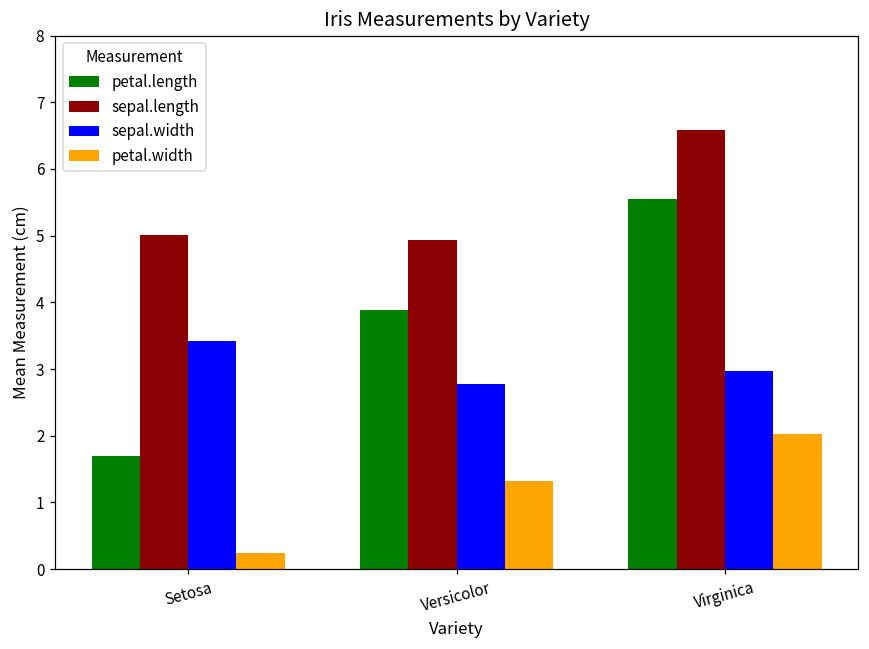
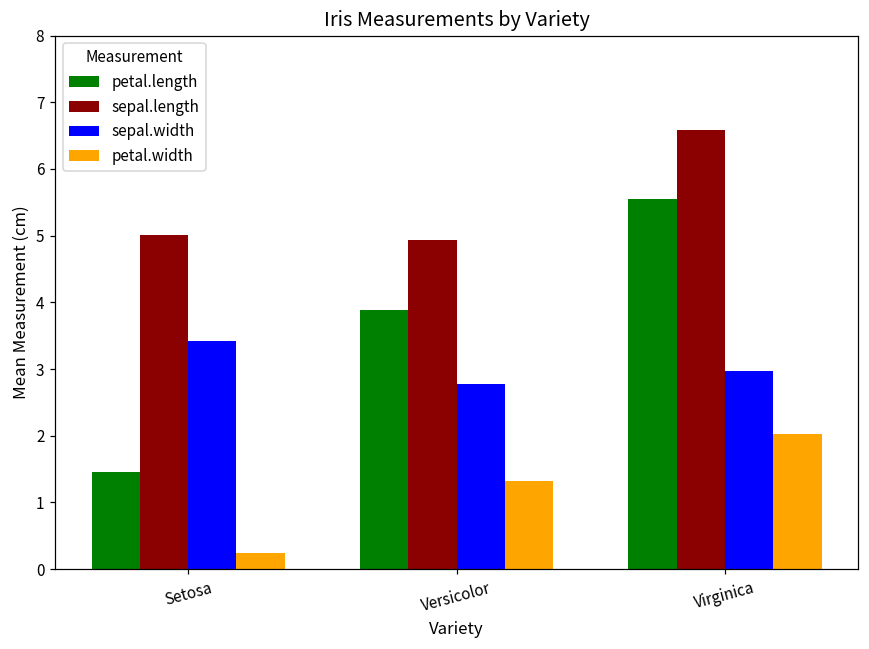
  {
    "petal.length": {
-     "Setosa": 1.7,
+     "Setosa": 1.5,
      "Versicolor": 3.9,
      "Virginica": 5.6
    },
    "sepal.length": {
      "Setosa": 5.0,
      "Versicolor": 4.9,
      "Virginica": 6.6
    },
    "sepal.width": {
      "Setosa": 3.4,
      "Versicolor": 2.8,
      "Virginica": 3.0
    },
    "petal.width": {
      "Setosa": 0.2,
      "Versicolor": 1.3,
      "Virginica": 2.0
    }
  }
